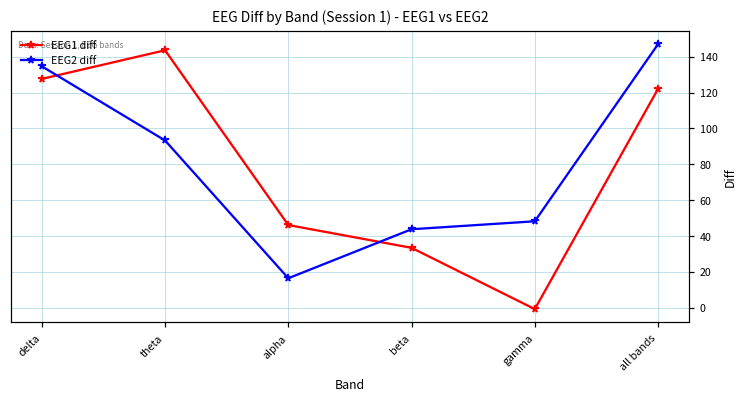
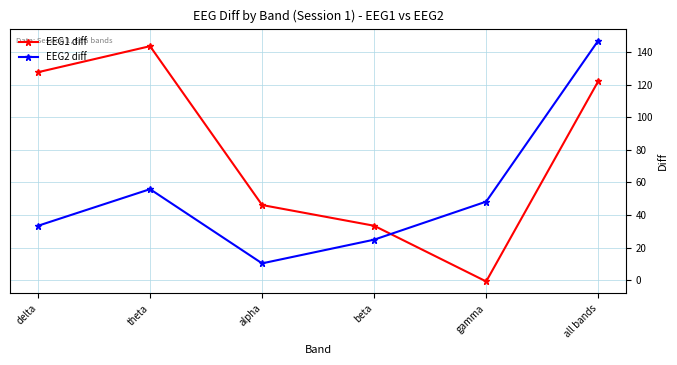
  {
    "EEG1 diff": {
      "delta": 128,
      "theta": 144,
      "alpha": 46,
      "beta": 33,
      "gamma": -1,
      "all bands": 122
    },
    "EEG2 diff": {
-     "delta": 135,
-     "theta": 93,
-     "alpha": 16,
-     "beta": 44,
+     "delta": 33,
+     "theta": 56,
+     "alpha": 10,
+     "beta": 25,
      "gamma": 48,
      "all bands": 147
    }
  }
